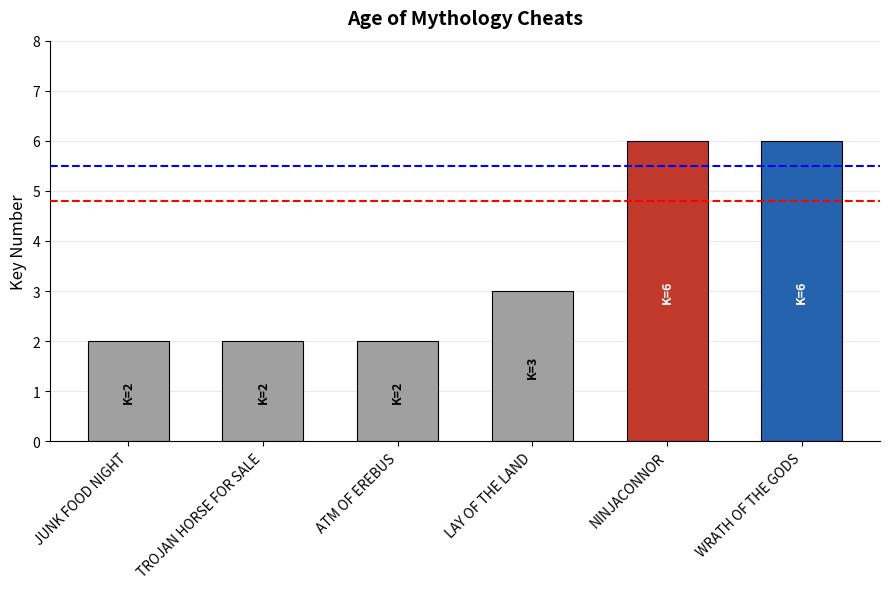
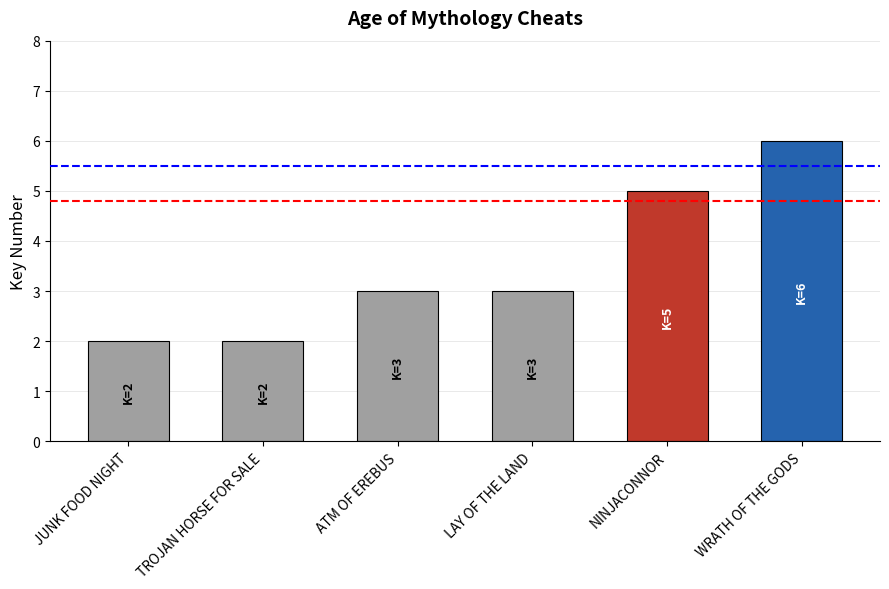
  {
    "JUNK FOOD NIGHT": 2,
    "TROJAN HORSE FOR SALE": 2,
-   "ATM OF EREBUS": 2,
+   "ATM OF EREBUS": 3,
    "LAY OF THE LAND": 3,
-   "NINJACONNOR": 6,
+   "NINJACONNOR": 5,
    "WRATH OF THE GODS": 6
  }
